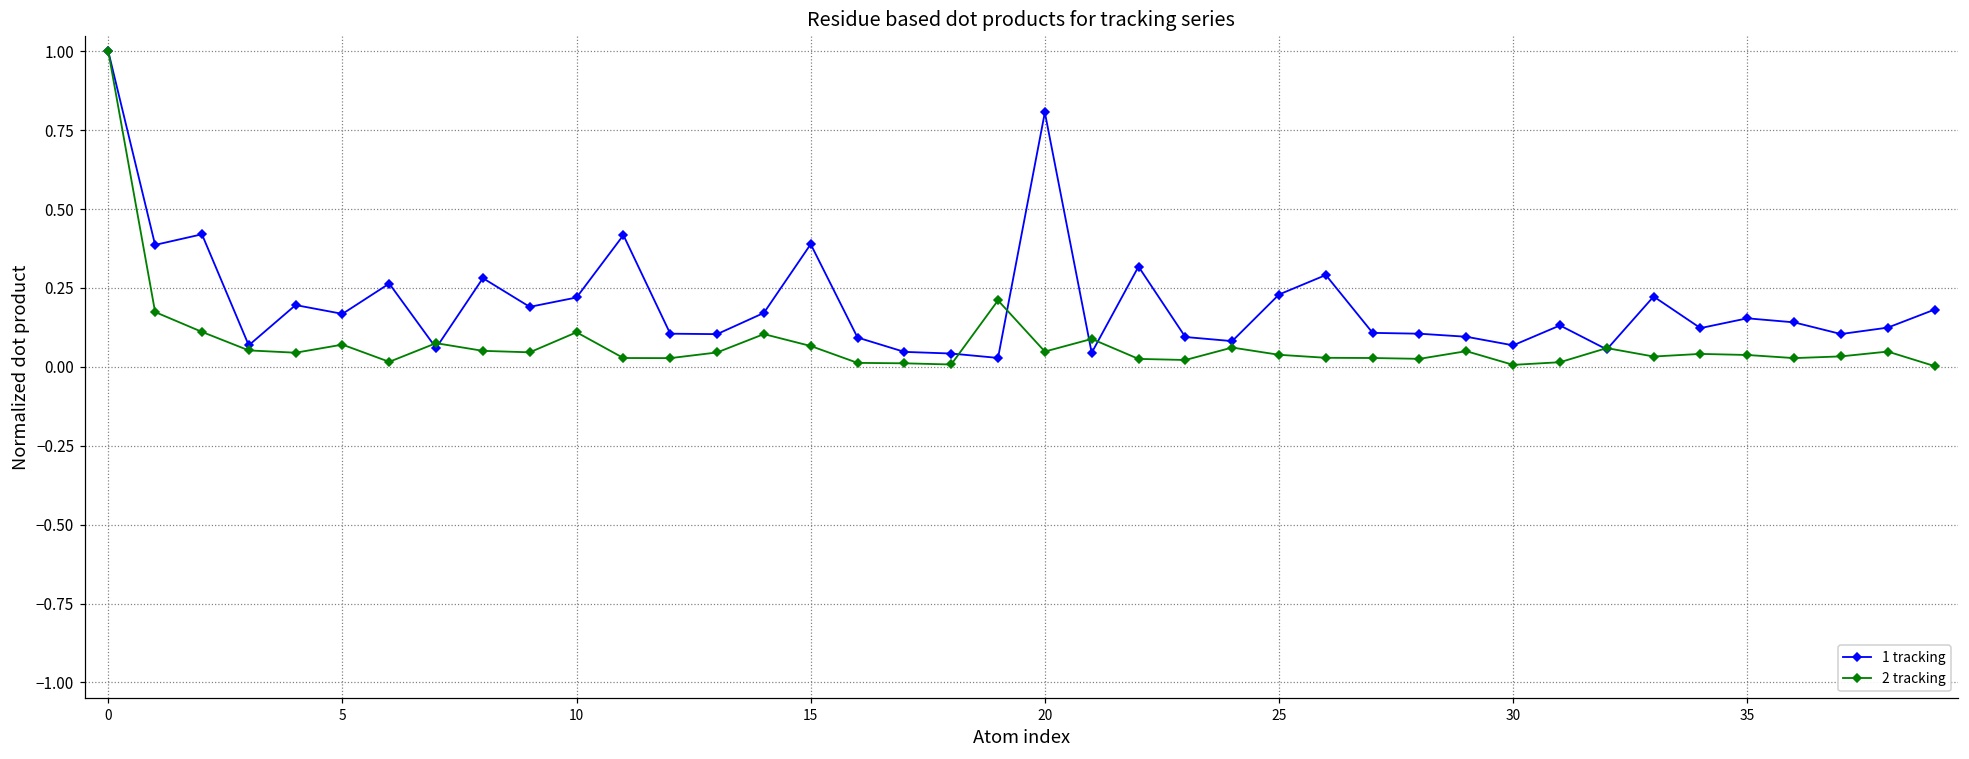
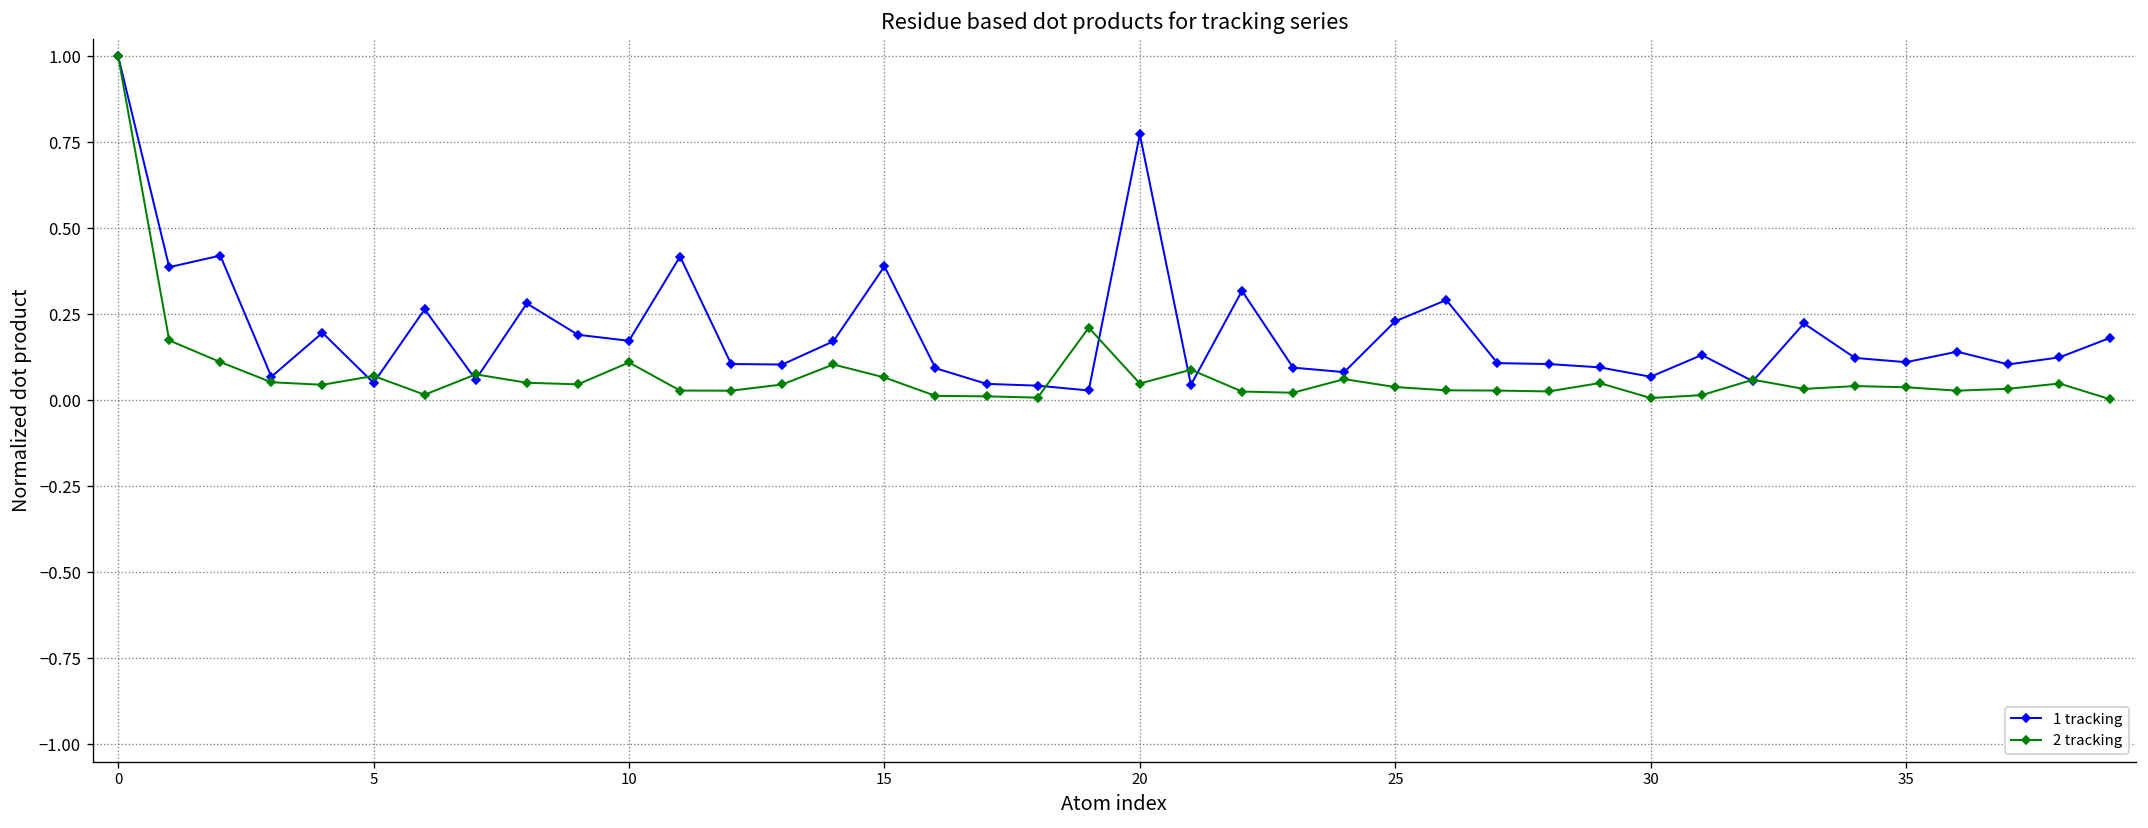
  {
    "1 tracking": {
-     "5": 0.17,
-     "10": 0.22,
+     "5": 0.05,
+     "10": 0.17,
      "15": 0.39,
-     "20": 0.81,
+     "20": 0.77,
      "25": 0.23,
      "30": 0.07,
-     "35": 0.15
+     "35": 0.11
    },
    "2 tracking": {
      "5": 0.07,
      "10": 0.11,
      "15": 0.07,
      "20": 0.05,
      "25": 0.04,
      "30": 0.01,
      "35": 0.04
    }
  }
